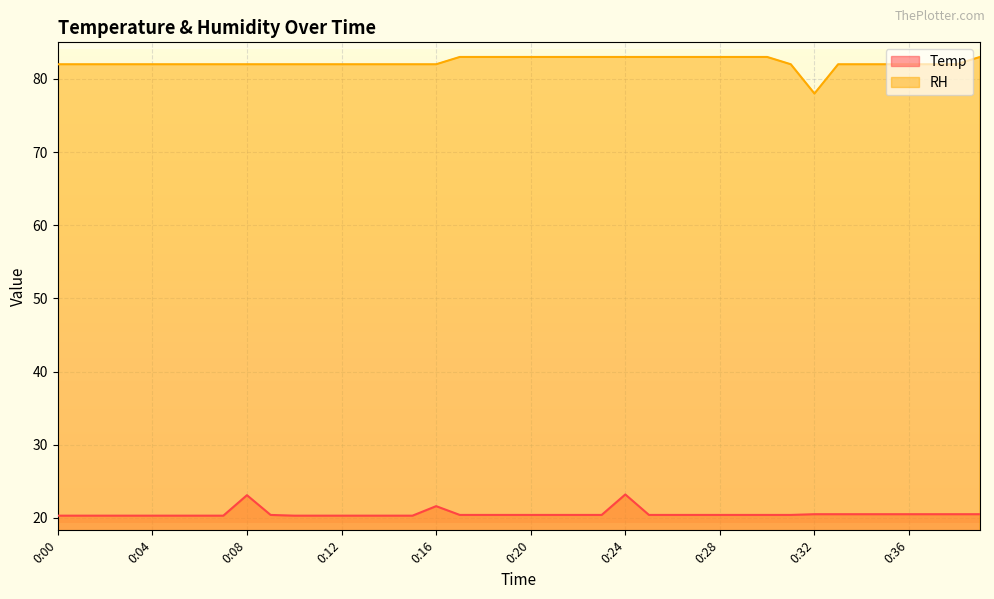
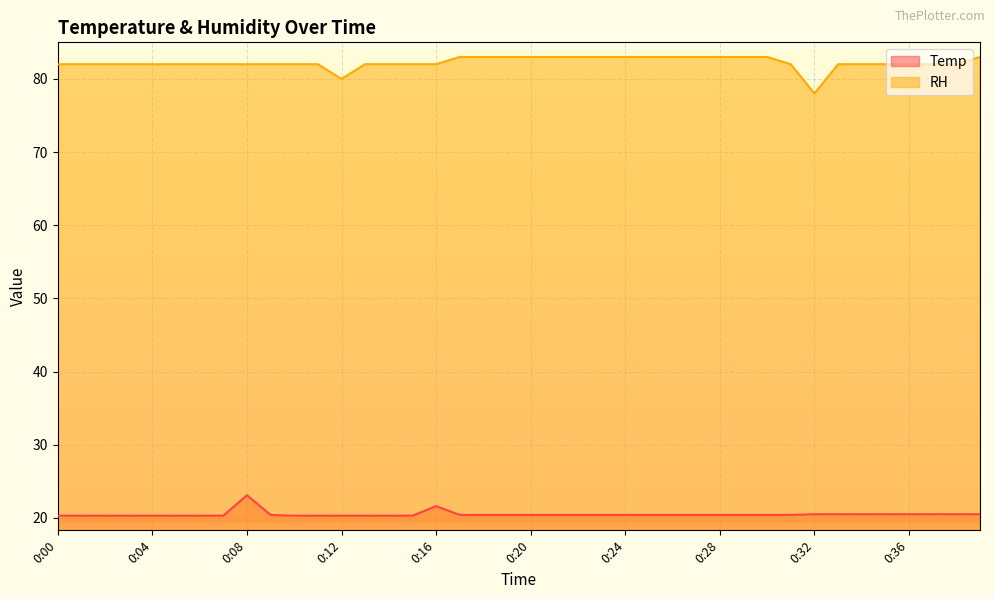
  {
    "Temp": {
      "0:00": 20,
      "0:04": 20,
      "0:08": 23,
      "0:12": 20,
      "0:16": 22,
      "0:20": 20,
-     "0:24": 23,
+     "0:24": 20,
      "0:28": 20,
      "0:32": 21,
      "0:36": 21
    },
    "RH": {
      "0:00": 82,
      "0:04": 82,
      "0:08": 82,
-     "0:12": 82,
+     "0:12": 80,
      "0:16": 82,
      "0:20": 83,
      "0:24": 83,
      "0:28": 83,
      "0:32": 78
    }
  }
